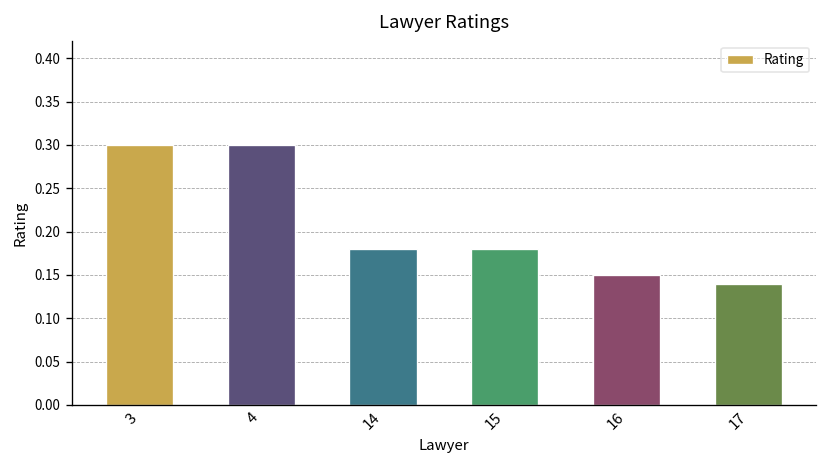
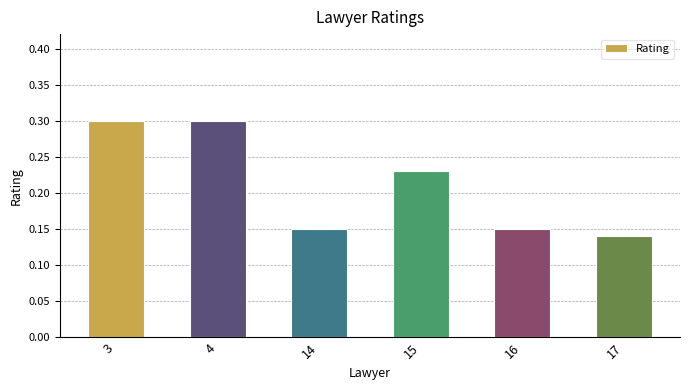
  {
    "3": 0.30,
    "4": 0.30,
-   "14": 0.18,
-   "15": 0.18,
+   "14": 0.15,
+   "15": 0.23,
    "16": 0.15,
    "17": 0.14
  }
